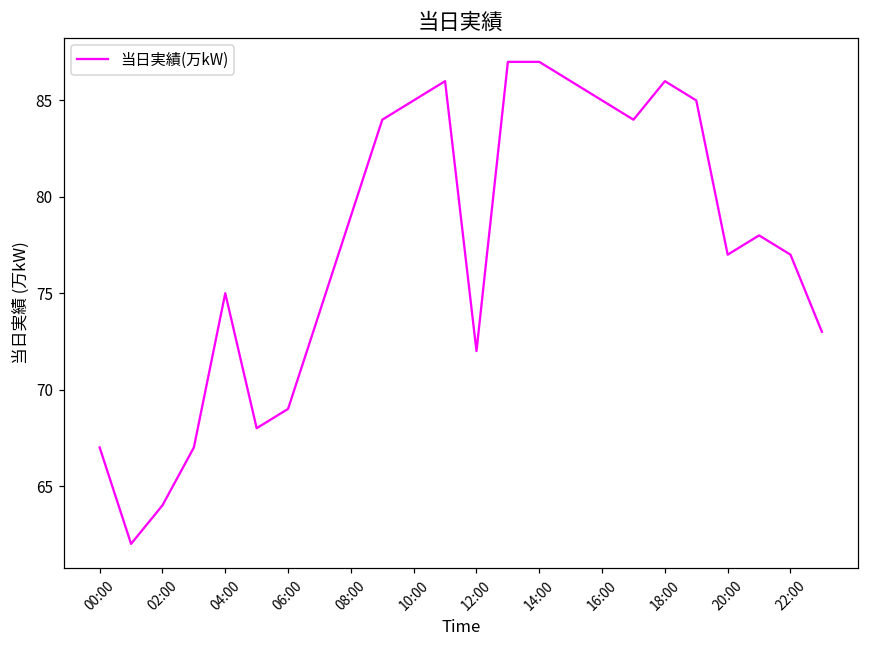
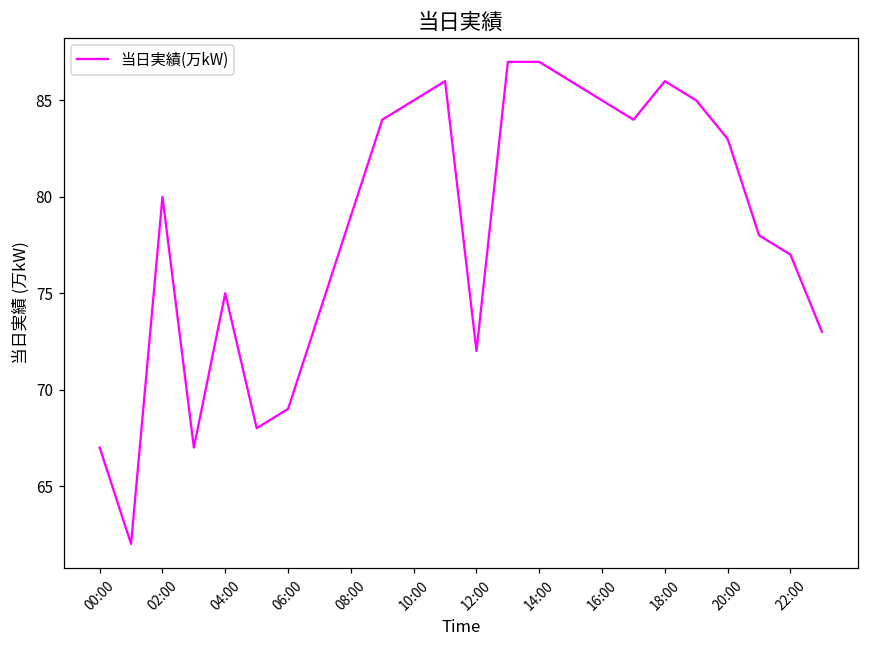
  {
    "00:00": 67,
-   "02:00": 64,
+   "02:00": 80,
    "04:00": 75,
    "06:00": 69,
    "08:00": 79,
    "10:00": 85,
    "12:00": 72,
    "14:00": 87,
    "16:00": 85,
    "18:00": 86,
-   "20:00": 77,
+   "20:00": 83,
    "22:00": 77
  }
